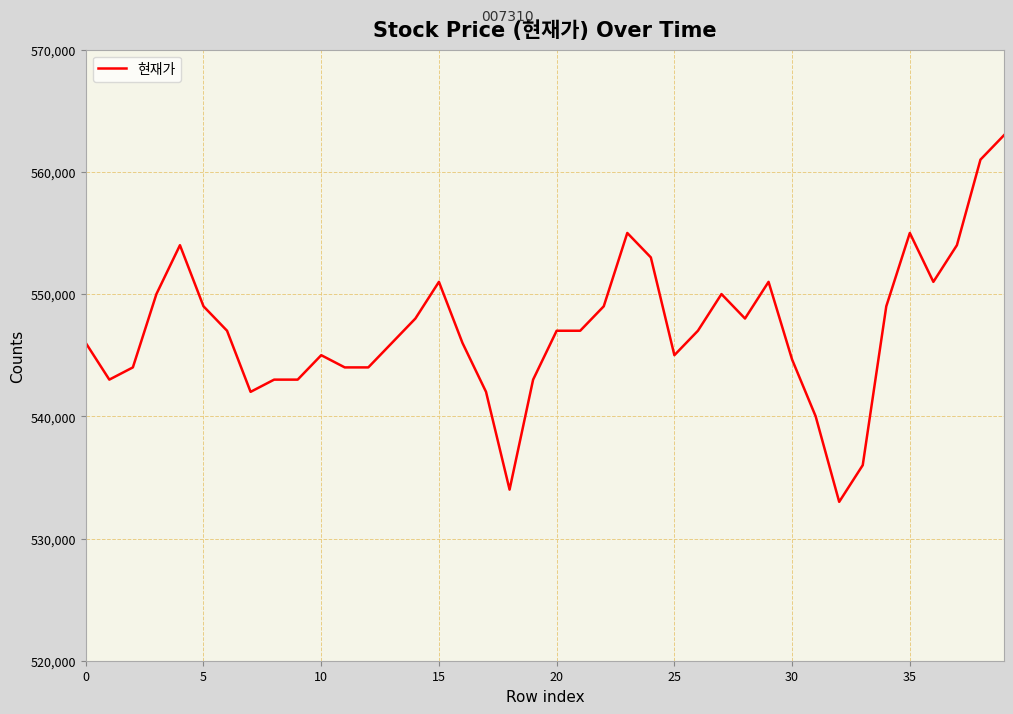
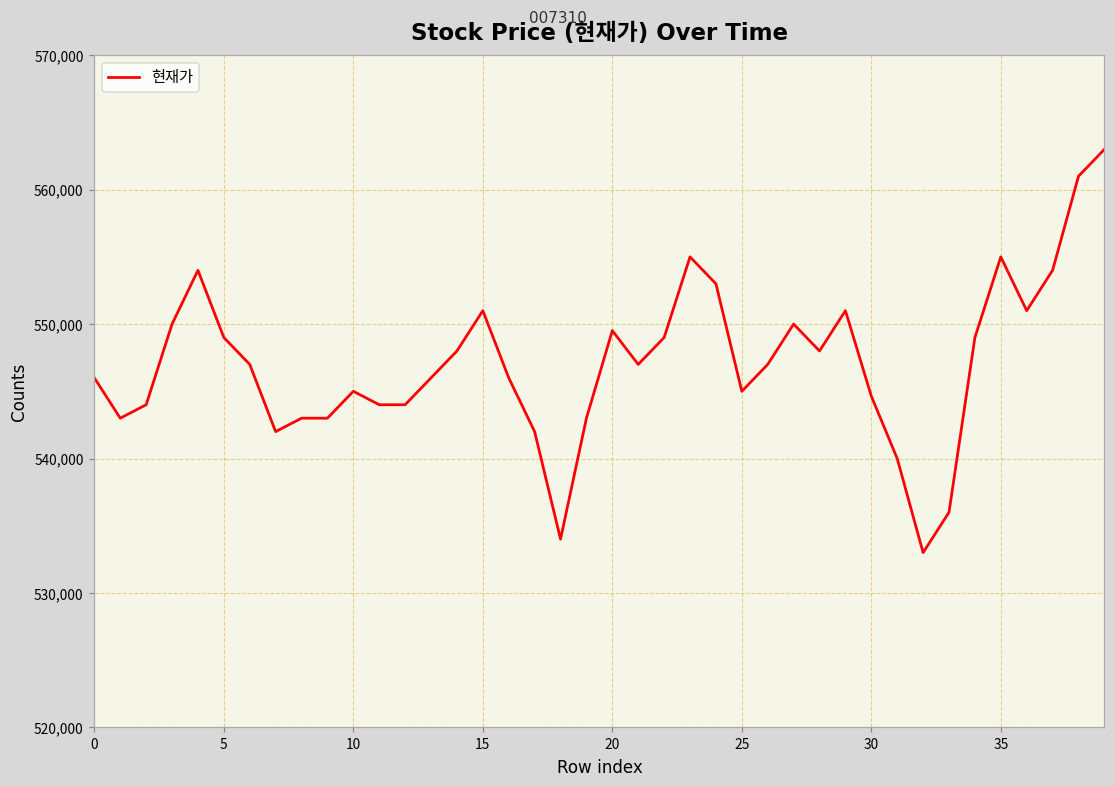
  {
    "0": "546,000",
    "5": "549,000",
    "10": "545,000",
    "15": "551,000",
-   "20": "547,000",
+   "20": "549,500",
    "25": "545,000",
    "30": "544,600",
    "35": "555,000"
  }
